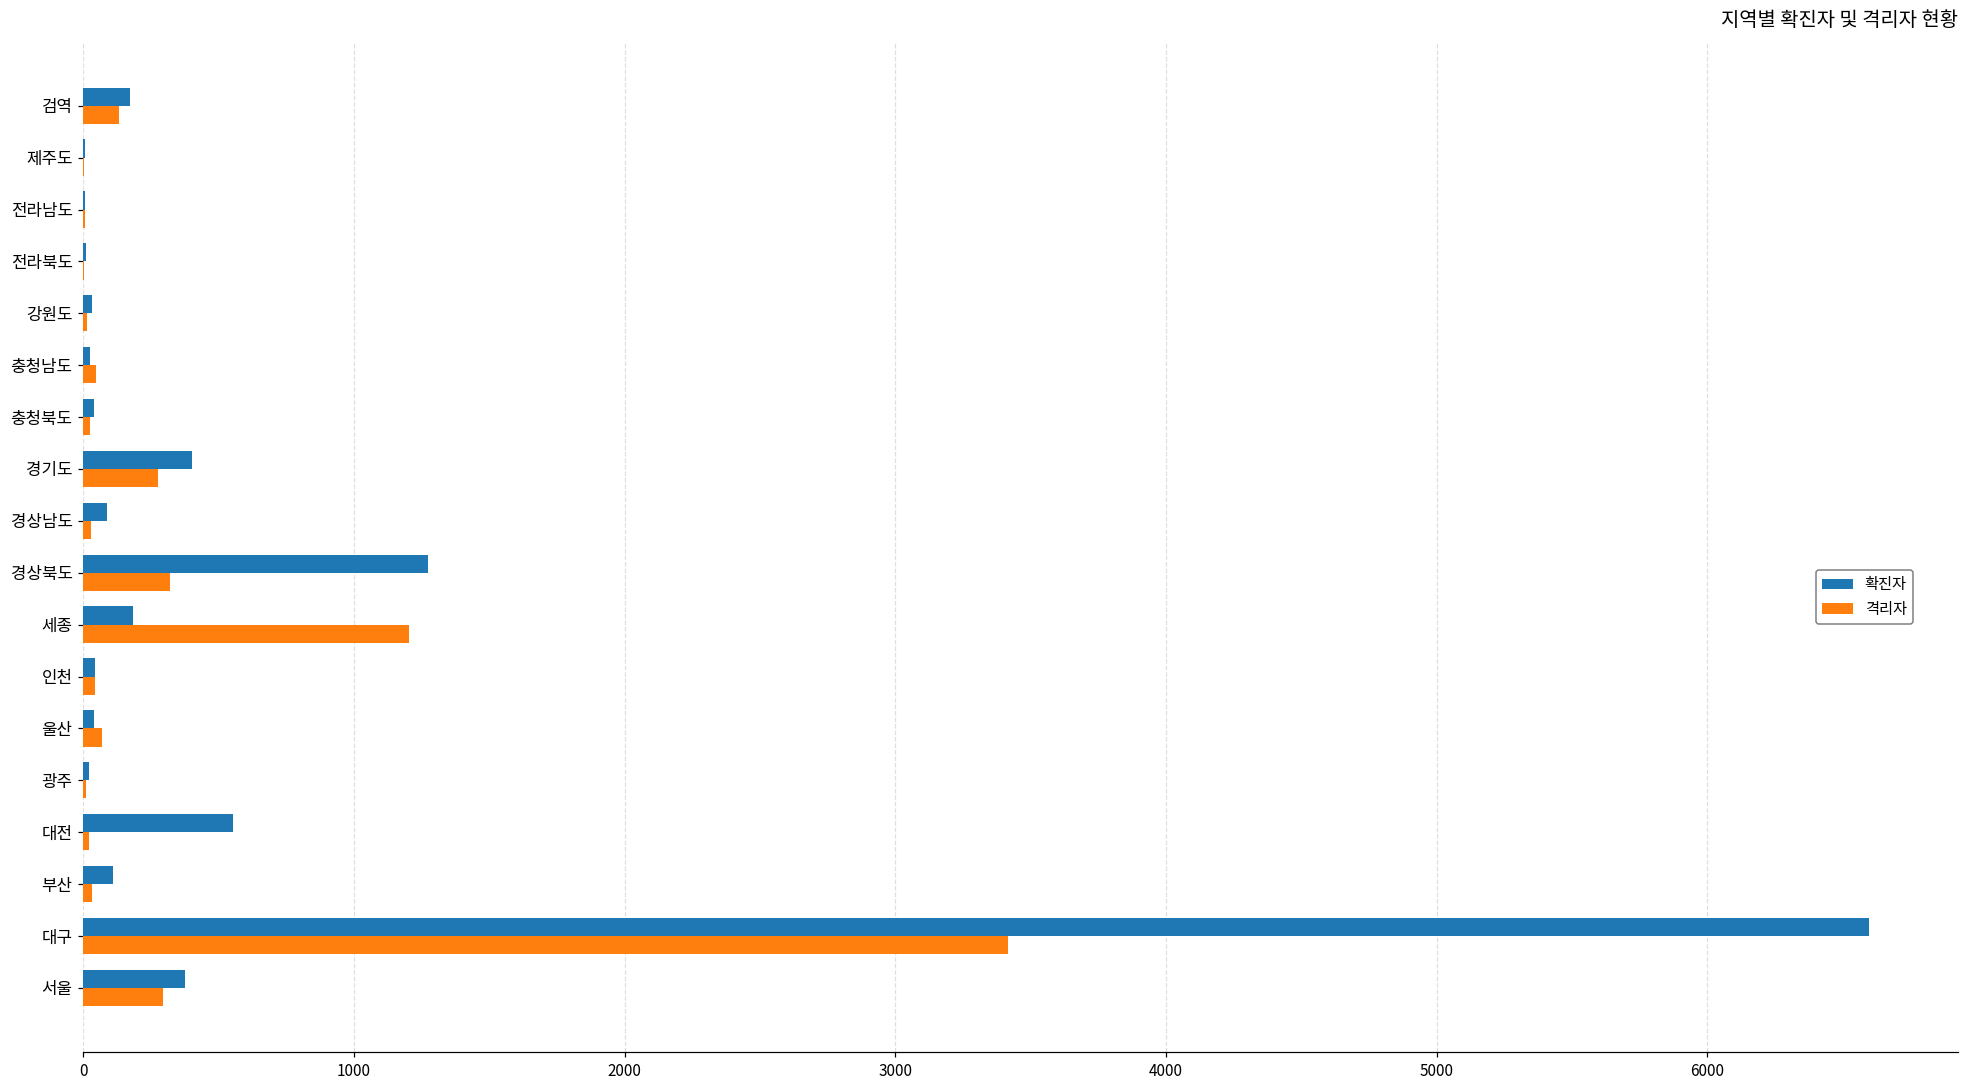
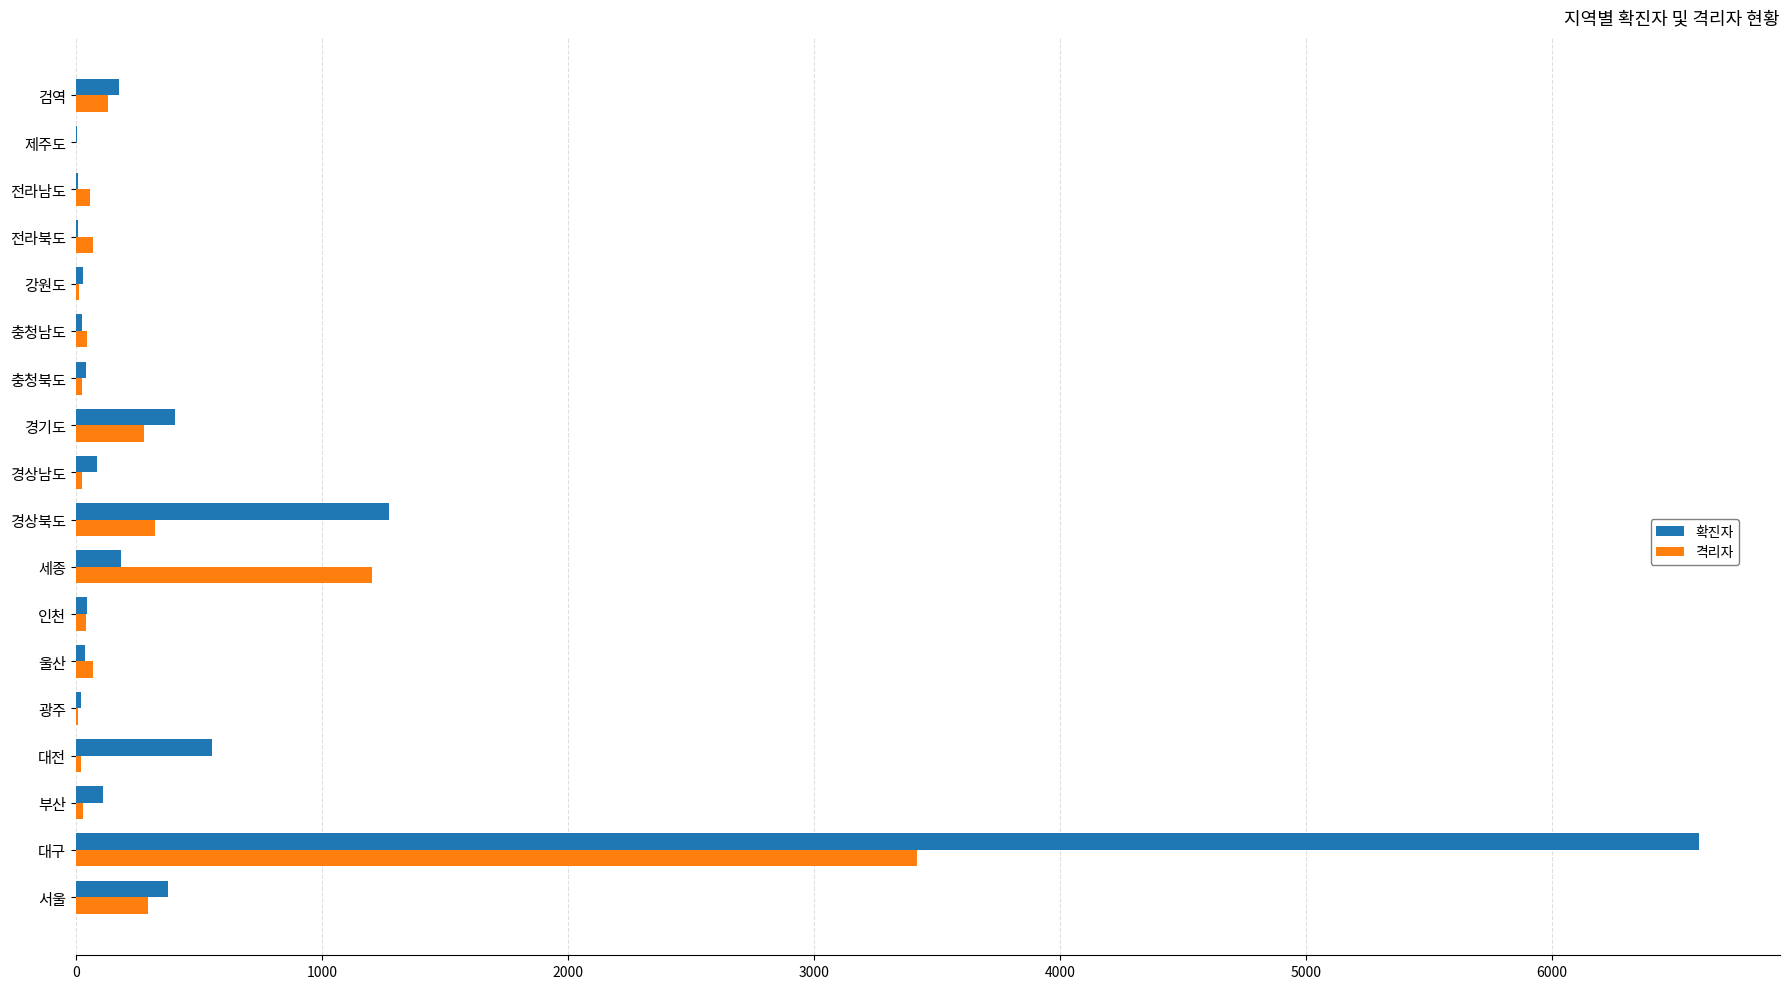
  {
    "확진자": {
      "검역": 170,
      "강원도": 30,
      "충청남도": 20,
      "충청북도": 40,
      "경기도": 400,
      "경상남도": 90,
      "경상북도": 1270,
      "세종": 180,
      "인천": 40,
      "울산": 40,
      "광주": 20,
      "대전": 550,
      "부산": 110,
      "대구": 6600,
      "서울": 380
    },
    "격리자": {
      "검역": 130,
-     "전라남도": 10,
-     "전라북도": 0,
+     "전라남도": 60,
+     "전라북도": 70,
      "강원도": 10,
      "충청남도": 50,
      "충청북도": 20,
      "경기도": 280,
      "경상남도": 30,
      "경상북도": 320,
      "세종": 1200,
      "인천": 40,
      "울산": 70,
      "대전": 20,
      "부산": 30,
      "대구": 3420,
      "서울": 300
    }
  }
